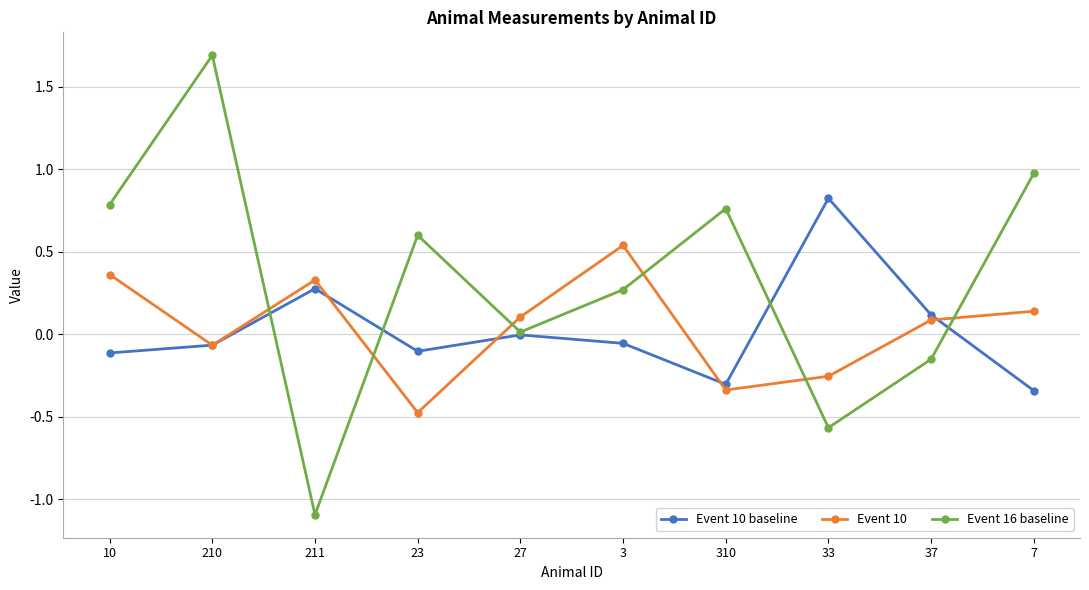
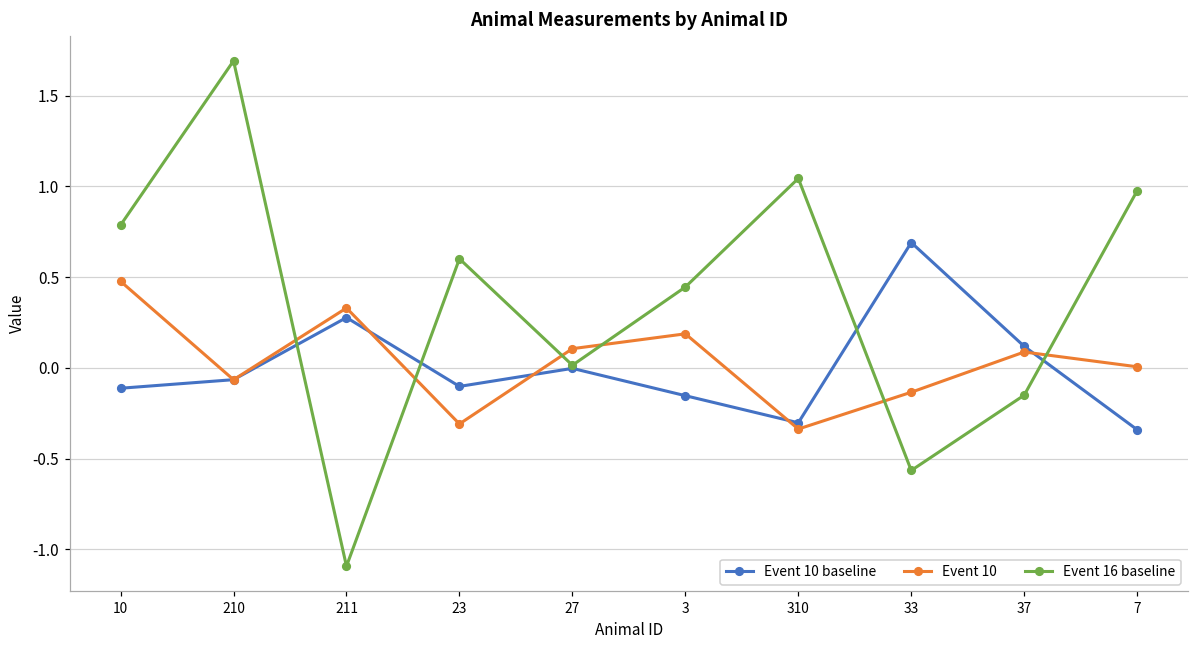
  {
    "Event 10 baseline": {
      "10": -0.11,
      "211": 0.28,
      "23": -0.10,
      "27": 0.00,
-     "3": -0.05,
+     "3": -0.15,
      "310": -0.30,
-     "33": 0.83,
+     "33": 0.69,
      "37": 0.12,
      "7": -0.34
    },
    "Event 10": {
-     "10": 0.36,
+     "10": 0.48,
      "211": 0.33,
-     "23": -0.47,
+     "23": -0.31,
      "27": 0.11,
-     "3": 0.54,
+     "3": 0.19,
      "310": -0.34,
-     "33": -0.25,
+     "33": -0.13,
      "37": 0.09,
-     "7": 0.14
+     "7": 0.01
    },
    "Event 16 baseline": {
      "10": 0.79,
      "210": 1.69,
      "211": -1.09,
      "23": 0.60,
      "27": 0.01,
-     "3": 0.27,
-     "310": 0.76,
+     "3": 0.45,
+     "310": 1.04,
      "33": -0.56,
      "37": -0.15,
      "7": 0.98
    }
  }
